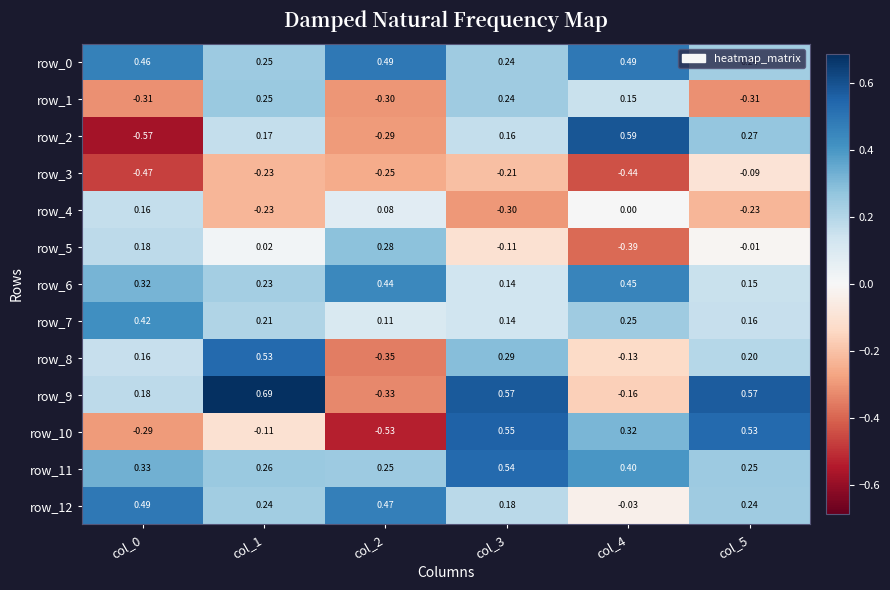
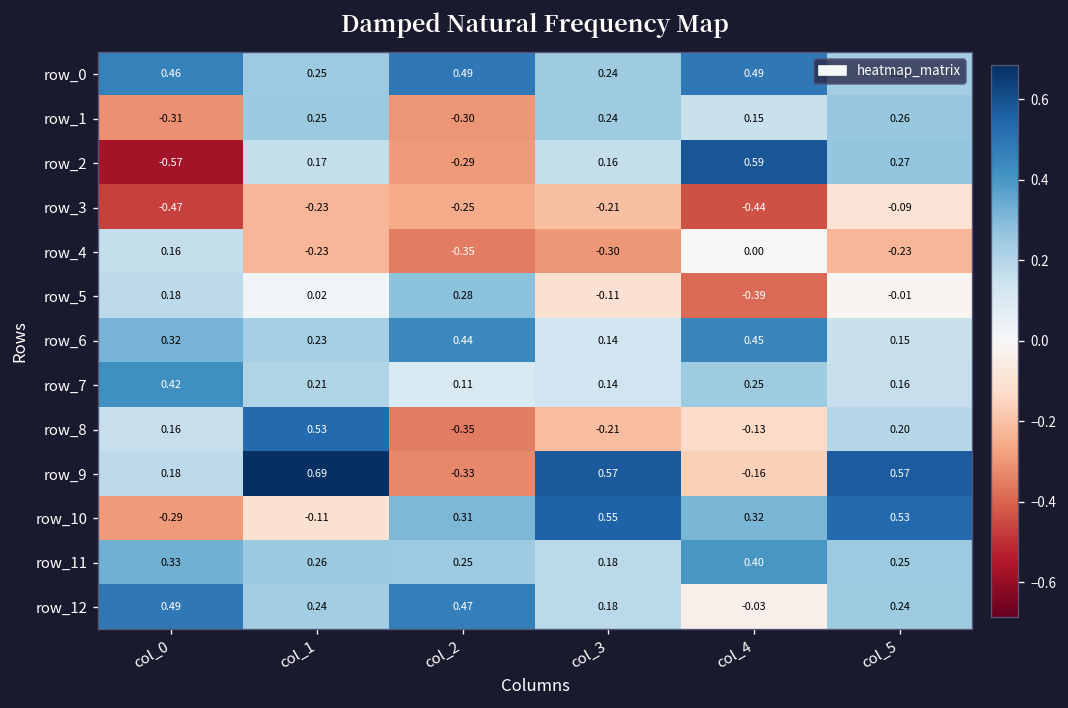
  {
    "row_0": {
      "col_0": 0.46,
      "col_1": 0.25,
      "col_2": 0.49,
      "col_3": 0.24,
      "col_4": 0.49
    },
    "row_1": {
      "col_0": -0.31,
      "col_1": 0.25,
      "col_2": -0.30,
      "col_3": 0.24,
      "col_4": 0.15,
-     "col_5": -0.31
+     "col_5": 0.26
    },
    "row_2": {
      "col_0": -0.57,
      "col_1": 0.17,
      "col_2": -0.29,
      "col_3": 0.16,
      "col_4": 0.59,
      "col_5": 0.27
    },
    "row_3": {
      "col_0": -0.47,
      "col_1": -0.23,
      "col_2": -0.25,
      "col_3": -0.21,
      "col_4": -0.44,
      "col_5": -0.09
    },
    "row_4": {
      "col_0": 0.16,
      "col_1": -0.23,
-     "col_2": 0.08,
+     "col_2": -0.35,
      "col_3": -0.30,
      "col_4": 0.00,
      "col_5": -0.23
    },
    "row_5": {
      "col_0": 0.18,
      "col_1": 0.02,
      "col_2": 0.28,
      "col_3": -0.11,
      "col_4": -0.39,
      "col_5": -0.01
    },
    "row_6": {
      "col_0": 0.32,
      "col_1": 0.23,
      "col_2": 0.44,
      "col_3": 0.14,
      "col_4": 0.45,
      "col_5": 0.15
    },
    "row_7": {
      "col_0": 0.42,
      "col_1": 0.21,
      "col_2": 0.11,
      "col_3": 0.14,
      "col_4": 0.25,
      "col_5": 0.16
    },
    "row_8": {
      "col_0": 0.16,
      "col_1": 0.53,
      "col_2": -0.35,
-     "col_3": 0.29,
+     "col_3": -0.21,
      "col_4": -0.13,
      "col_5": 0.20
    },
    "row_9": {
      "col_0": 0.18,
      "col_1": 0.69,
      "col_2": -0.33,
      "col_3": 0.57,
      "col_4": -0.16,
      "col_5": 0.57
    },
    "row_10": {
      "col_0": -0.29,
      "col_1": -0.11,
-     "col_2": -0.53,
+     "col_2": 0.31,
      "col_3": 0.55,
      "col_4": 0.32,
      "col_5": 0.53
    },
    "row_11": {
      "col_0": 0.33,
      "col_1": 0.26,
      "col_2": 0.25,
-     "col_3": 0.54,
+     "col_3": 0.18,
      "col_4": 0.40,
      "col_5": 0.25
    },
    "row_12": {
      "col_0": 0.49,
      "col_1": 0.24,
      "col_2": 0.47,
      "col_3": 0.18,
      "col_4": -0.03,
      "col_5": 0.24
    }
  }
